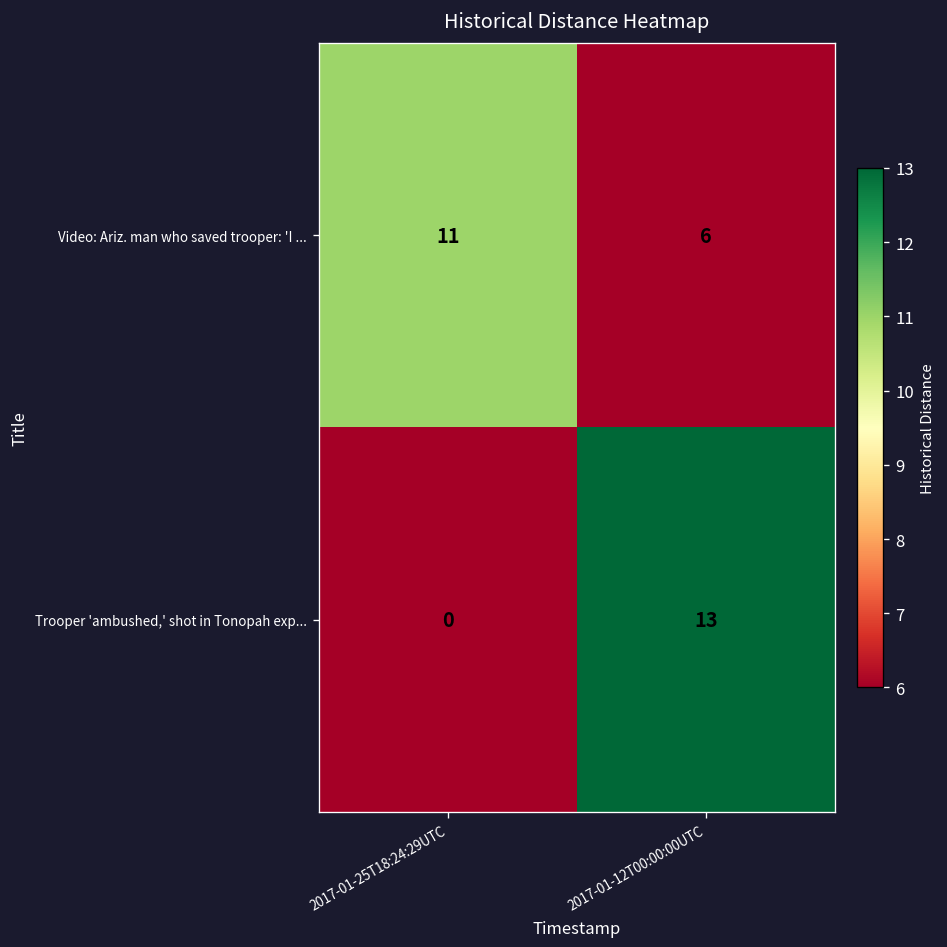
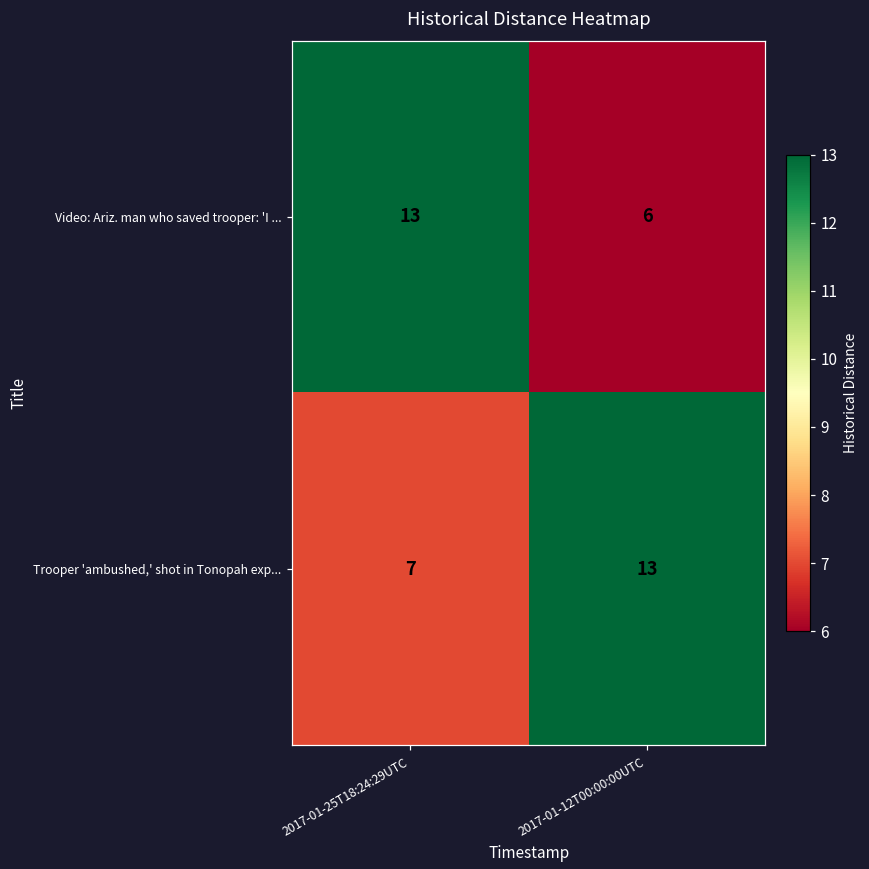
  {
    "Video: Ariz. man who saved trooper: 'I ...": {
-     "2017-01-25T18:24:29UTC": 11,
+     "2017-01-25T18:24:29UTC": 13,
      "2017-01-12T00:00:00UTC": 6
    },
    "Trooper 'ambushed,' shot in Tonopah exp...": {
-     "2017-01-25T18:24:29UTC": 0,
+     "2017-01-25T18:24:29UTC": 7,
      "2017-01-12T00:00:00UTC": 13
    }
  }
